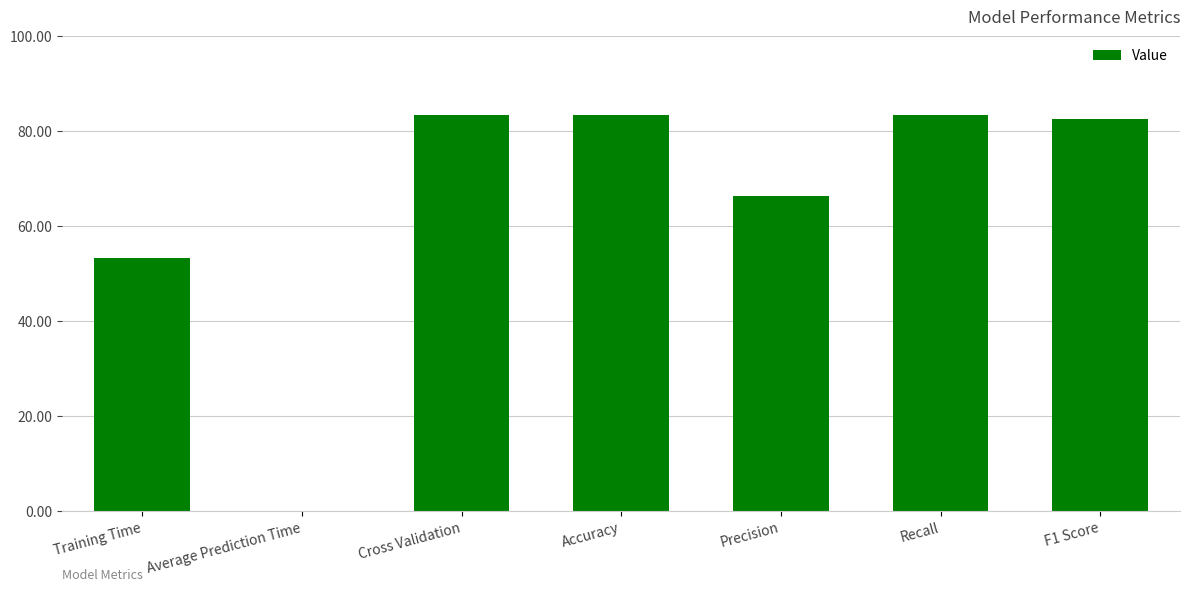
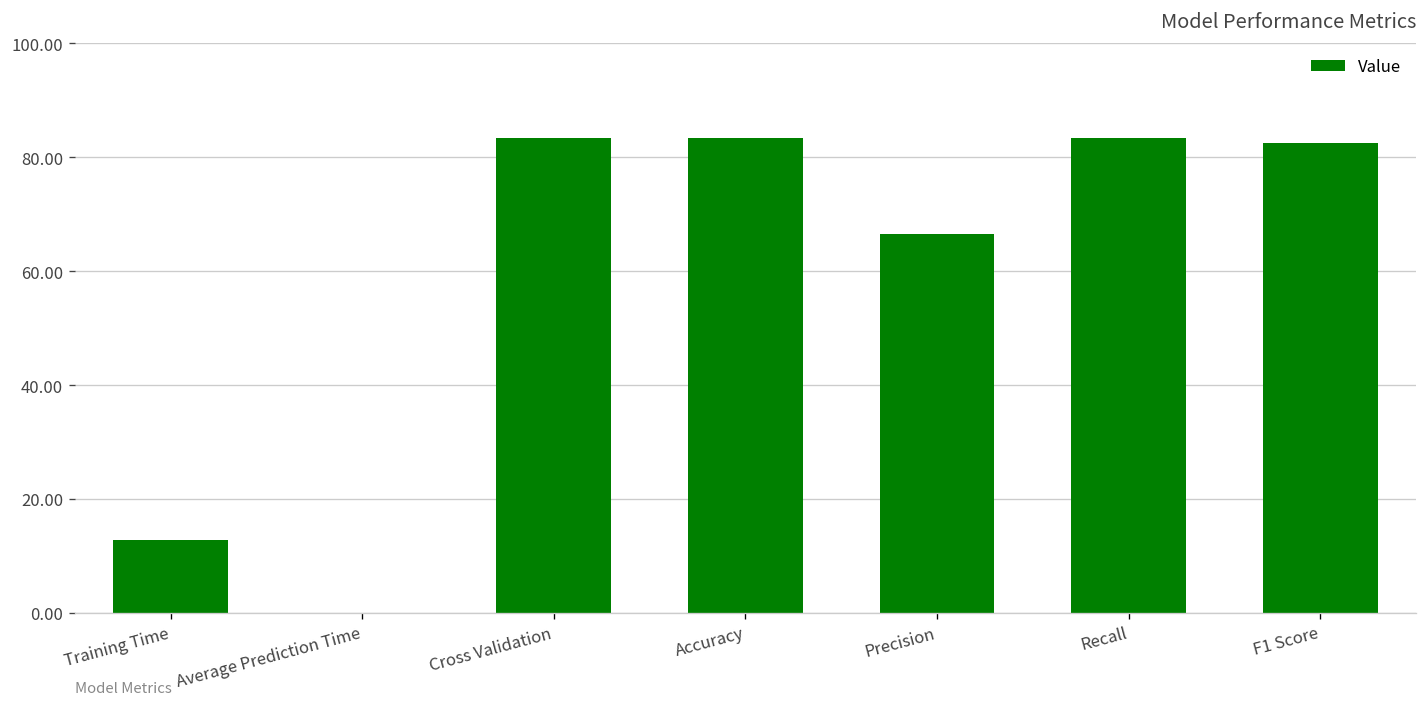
  {
-   "Training Time": 53,
+   "Training Time": 13,
    "Cross Validation": 83,
    "Accuracy": 83,
    "Precision": 66,
    "Recall": 83,
    "F1 Score": 83
  }
